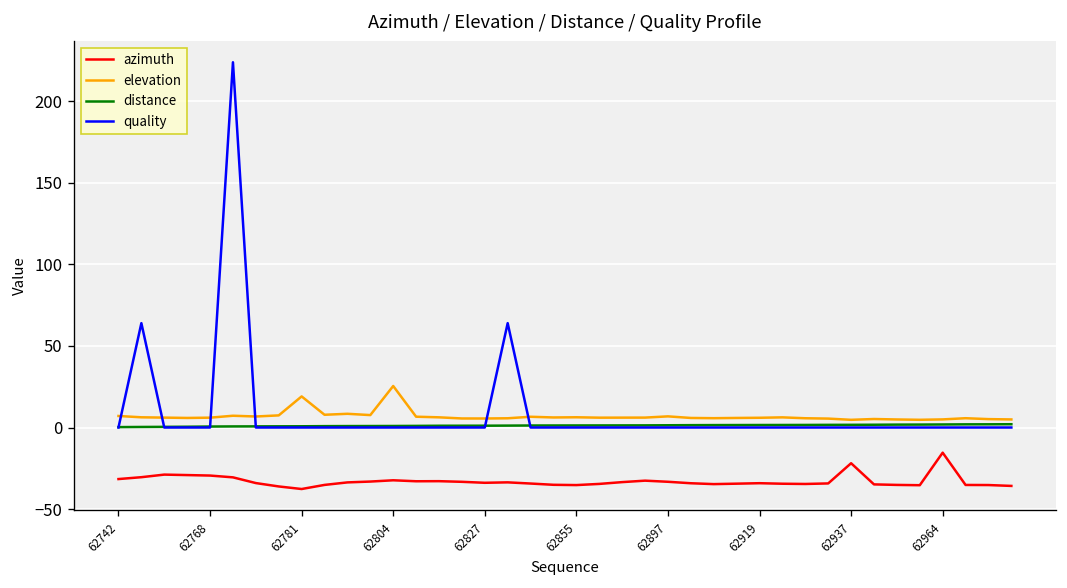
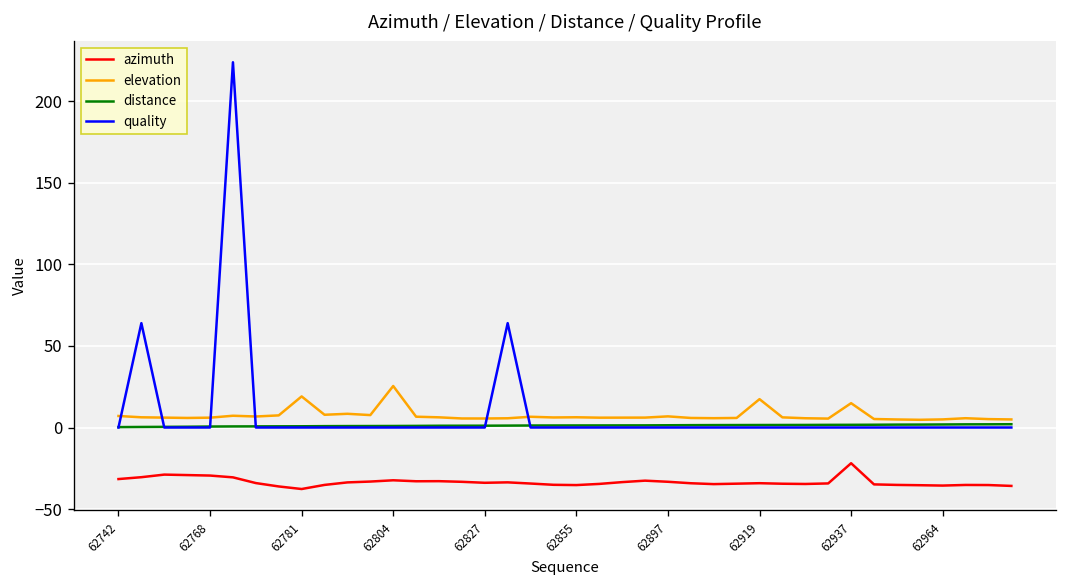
  {
    "azimuth": {
      "62742": -32,
      "62768": -29,
      "62781": -38,
      "62804": -32,
      "62827": -34,
      "62855": -35,
      "62897": -33,
      "62919": -34,
      "62937": -22,
-     "62964": -15
+     "62964": -36
    },
    "elevation": {
      "62742": 7,
      "62768": 6,
      "62781": 19,
      "62804": 25,
      "62827": 6,
      "62855": 6,
      "62897": 7,
-     "62919": 6,
-     "62937": 5,
+     "62919": 17,
+     "62937": 15,
      "62964": 5
    },
    "distance": {
      "62964": 2
    },
    "quality": {
      "62964": 0
    }
  }
